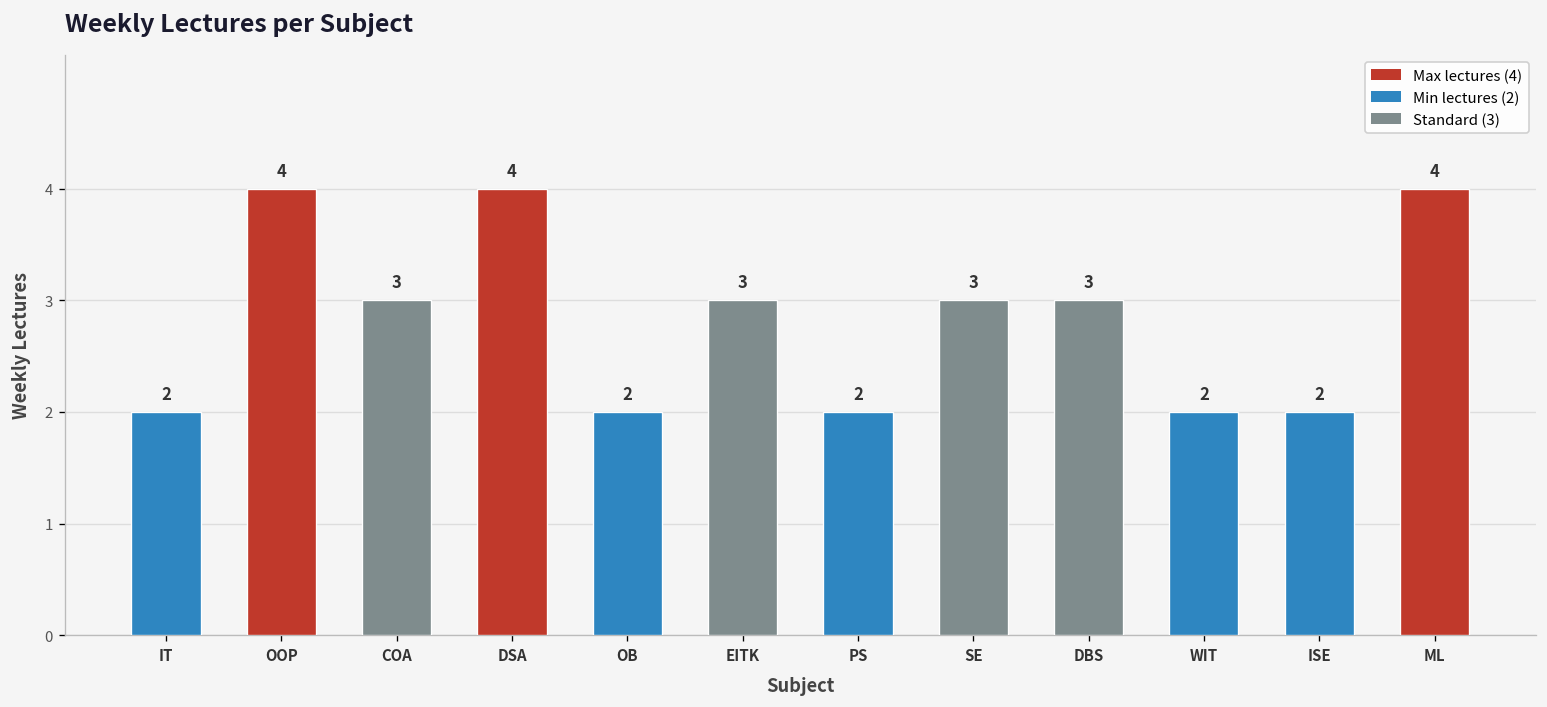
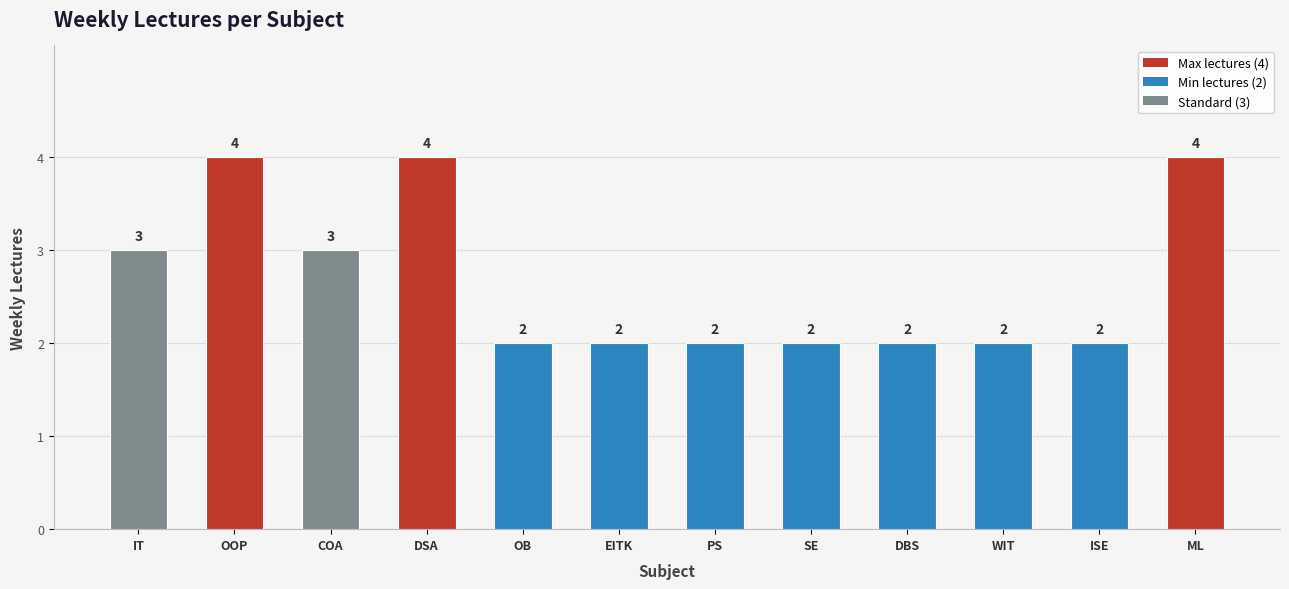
  {
-   "IT": 2,
+   "IT": 3,
    "OOP": 4,
    "COA": 3,
    "DSA": 4,
    "OB": 2,
-   "EITK": 3,
+   "EITK": 2,
    "PS": 2,
-   "SE": 3,
-   "DBS": 3,
+   "SE": 2,
+   "DBS": 2,
    "WIT": 2,
    "ISE": 2,
    "ML": 4
  }
